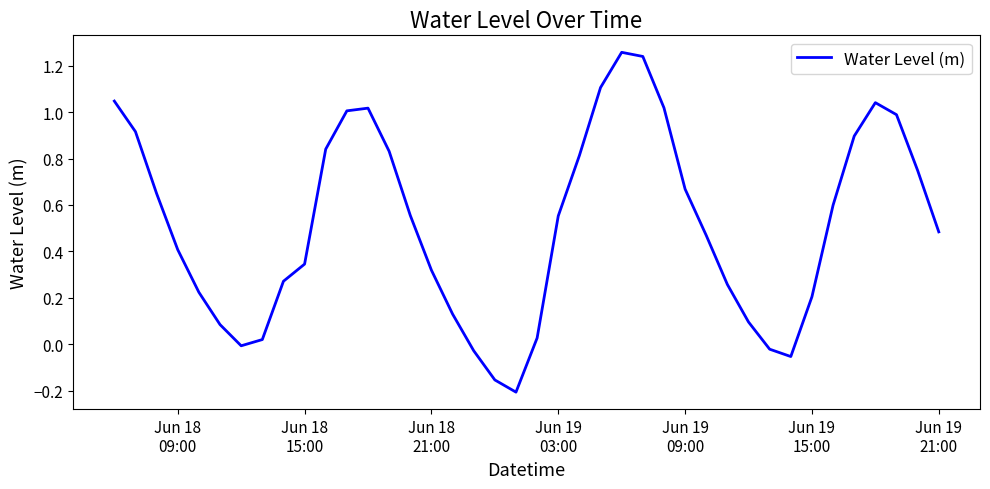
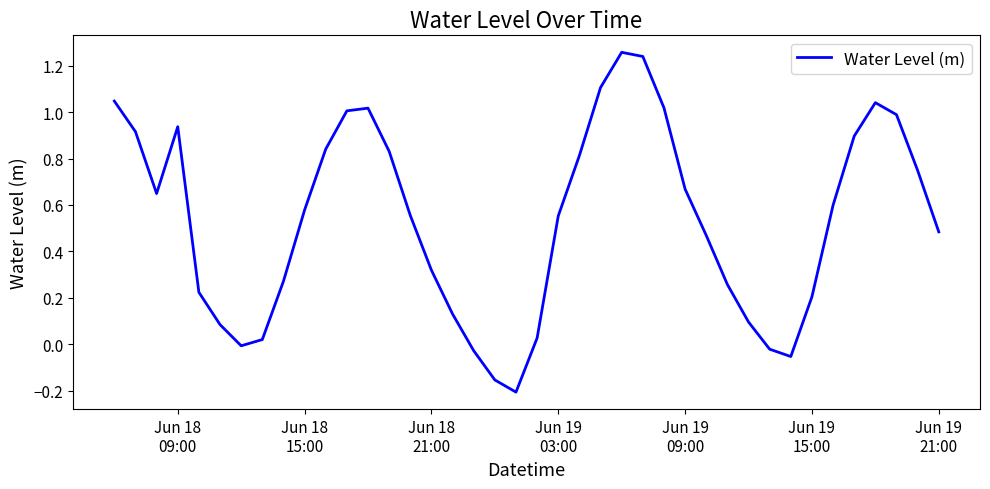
  {
-   "Jun 18 09:00": 0.41,
-   "Jun 18 15:00": 0.34,
+   "Jun 18 09:00": 0.94,
+   "Jun 18 15:00": 0.58,
    "Jun 18 21:00": 0.32,
    "Jun 19 03:00": 0.55,
    "Jun 19 09:00": 0.67,
    "Jun 19 15:00": 0.20,
    "Jun 19 21:00": 0.48
  }
